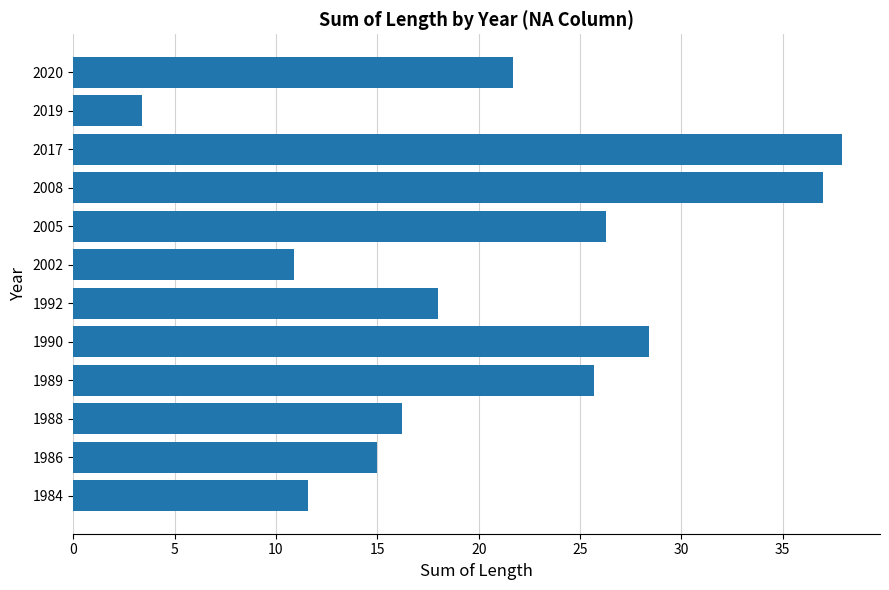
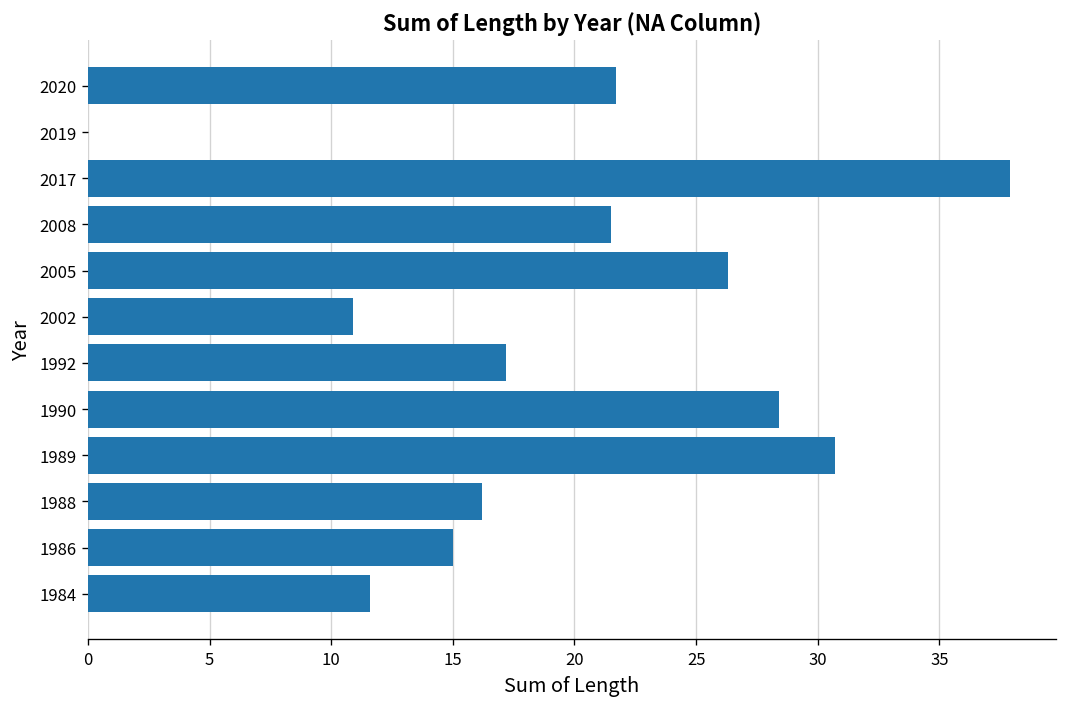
  {
    "2020": 21.7,
-   "2019": 3.4,
+   "2019": 0.0,
    "2017": 37.9,
-   "2008": 37.0,
+   "2008": 21.5,
    "2005": 26.3,
    "2002": 10.9,
-   "1992": 18.0,
+   "1992": 17.2,
    "1990": 28.4,
-   "1989": 25.7,
+   "1989": 30.7,
    "1988": 16.2,
    "1986": 15.0,
    "1984": 11.6
  }
